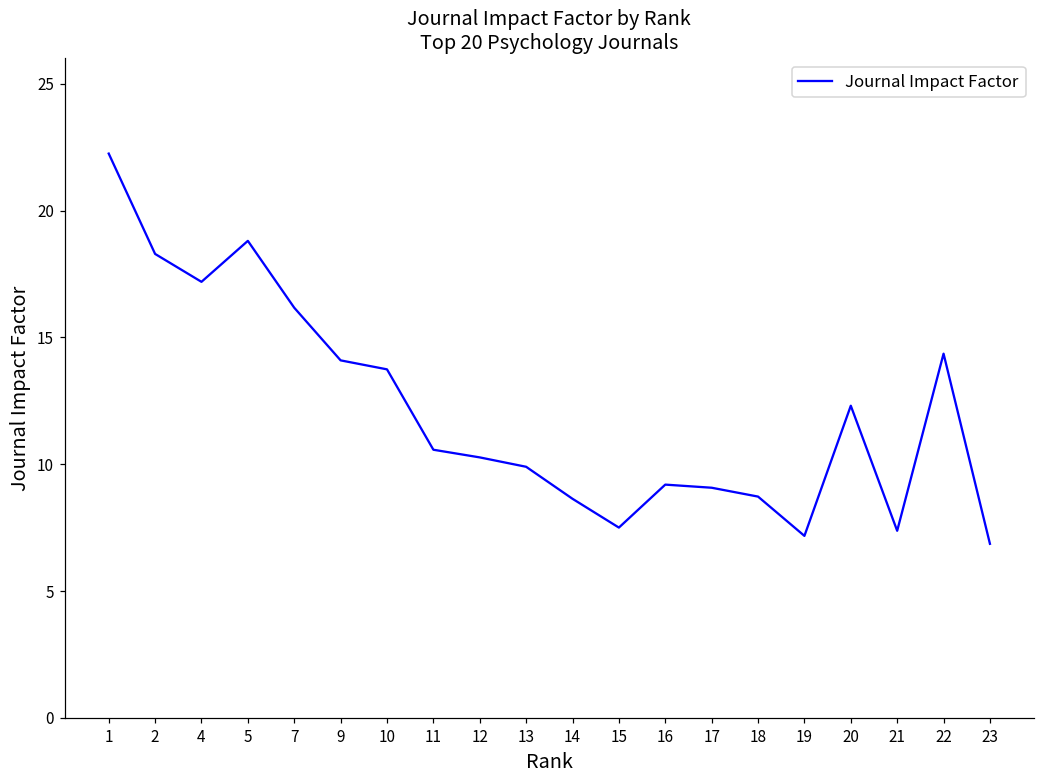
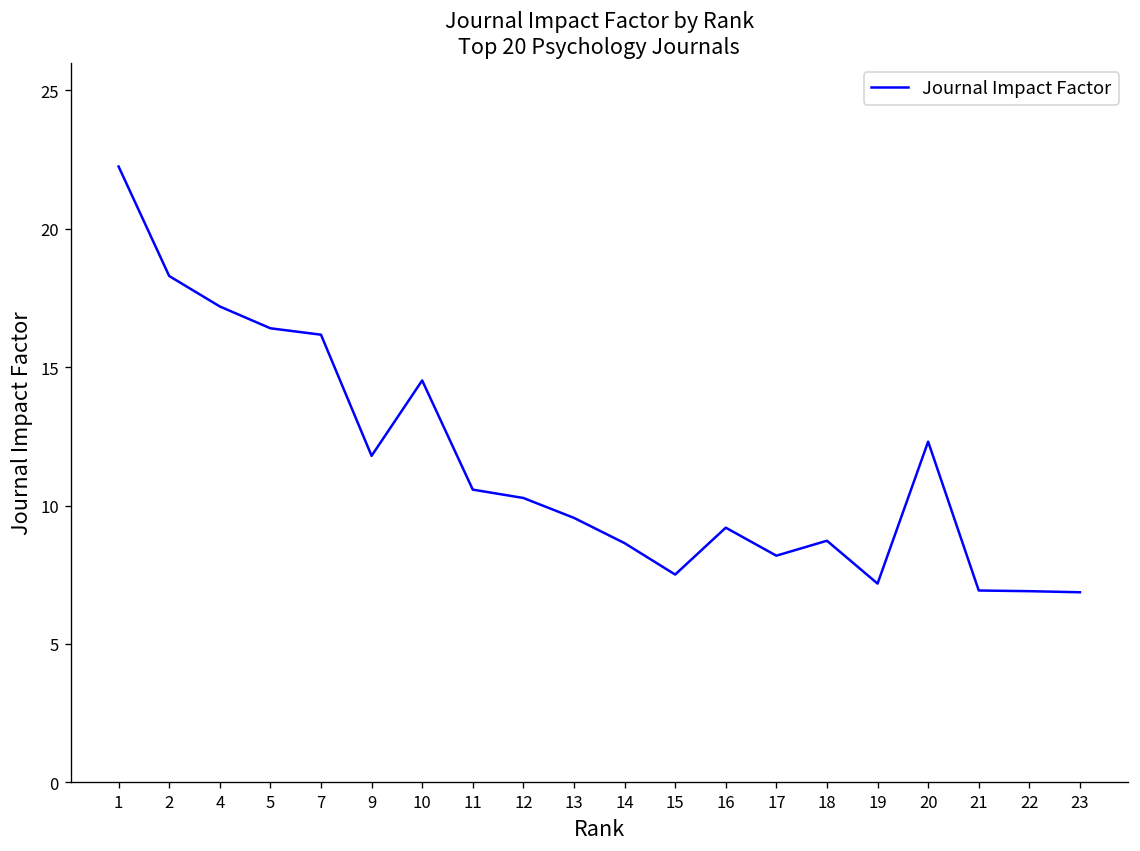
  {
    "1": 22.3,
    "2": 18.3,
    "4": 17.2,
-   "5": 18.8,
+   "5": 16.4,
    "7": 16.2,
-   "9": 14.1,
-   "10": 13.7,
+   "9": 11.8,
+   "10": 14.5,
    "11": 10.6,
    "12": 10.3,
-   "13": 9.9,
+   "13": 9.6,
    "14": 8.6,
    "15": 7.5,
    "16": 9.2,
-   "17": 9.1,
+   "17": 8.2,
    "18": 8.7,
    "19": 7.2,
    "20": 12.3,
-   "21": 7.4,
-   "22": 14.4,
+   "21": 6.9,
+   "22": 6.9,
    "23": 6.9
  }
